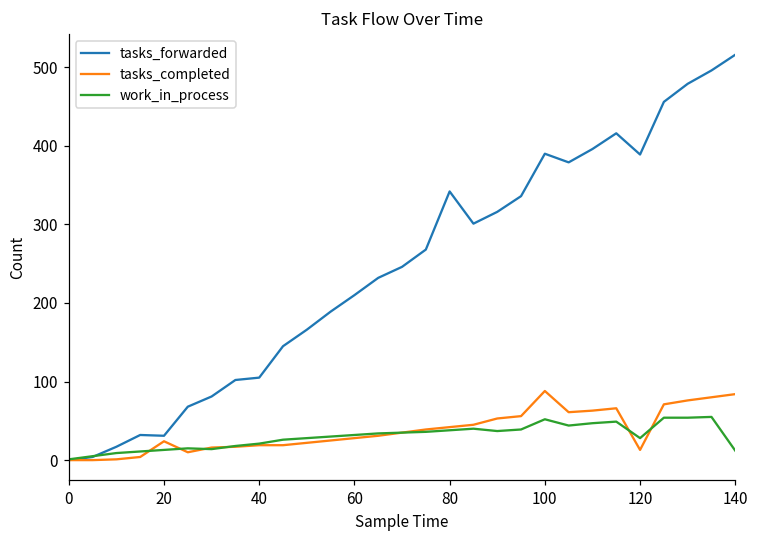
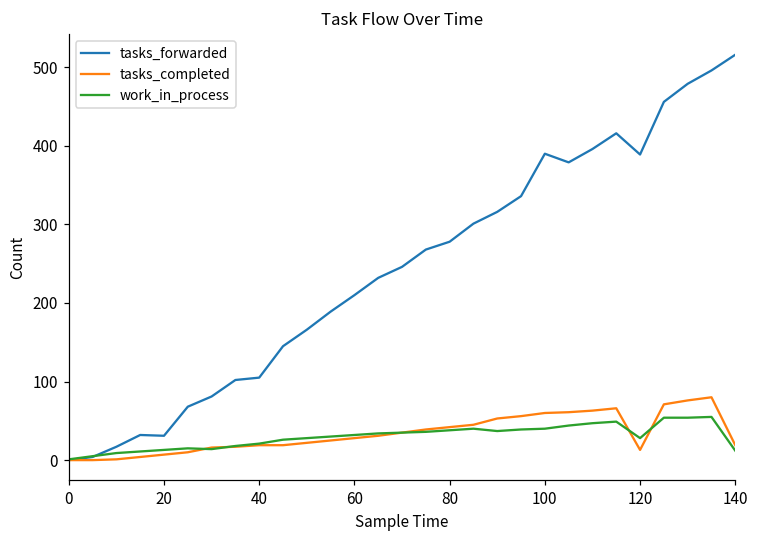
  {
    "tasks_forwarded": {
      "20": 30,
      "40": 110,
      "60": 210,
-     "80": 340,
+     "80": 280,
      "100": 390,
      "120": 390,
      "140": 520
    },
    "tasks_completed": {
-     "20": 20,
+     "20": 10,
      "60": 30,
      "80": 40,
-     "100": 90,
+     "100": 60,
      "120": 10,
-     "140": 80
+     "140": 20
    },
    "work_in_process": {
      "20": 10,
      "60": 30,
      "80": 40,
-     "100": 50,
+     "100": 40,
      "120": 30,
      "140": 10
    }
  }
